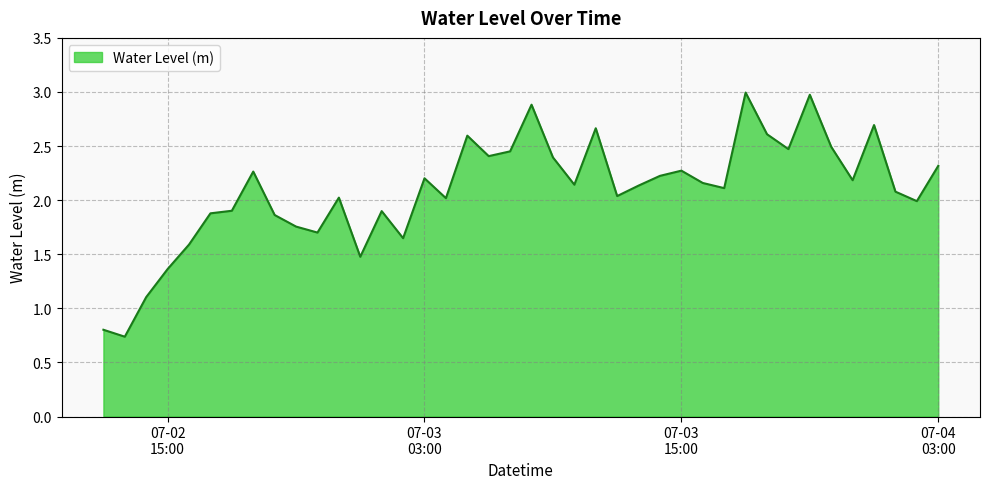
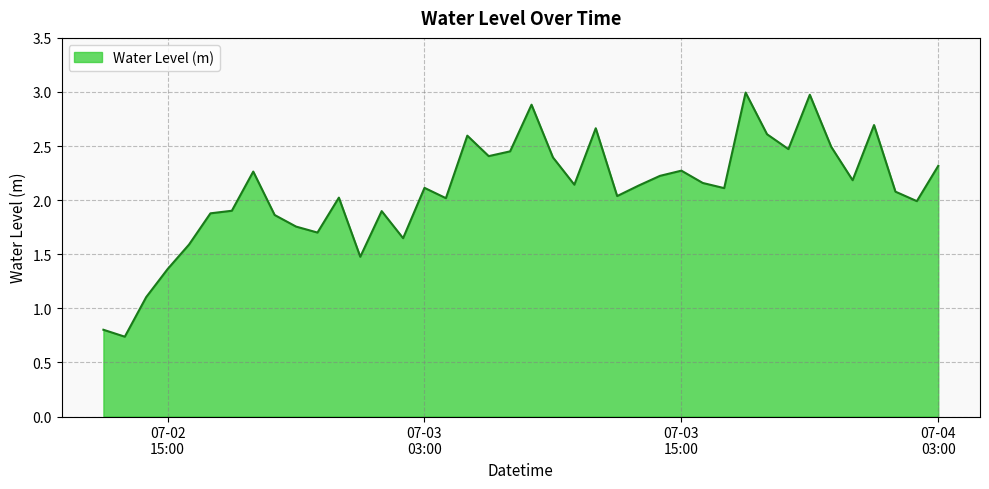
  {
    "07-02 15:00": 1.36,
-   "07-03 03:00": 2.20,
+   "07-03 03:00": 2.11,
    "07-03 15:00": 2.27,
    "07-04 03:00": 2.32
  }
